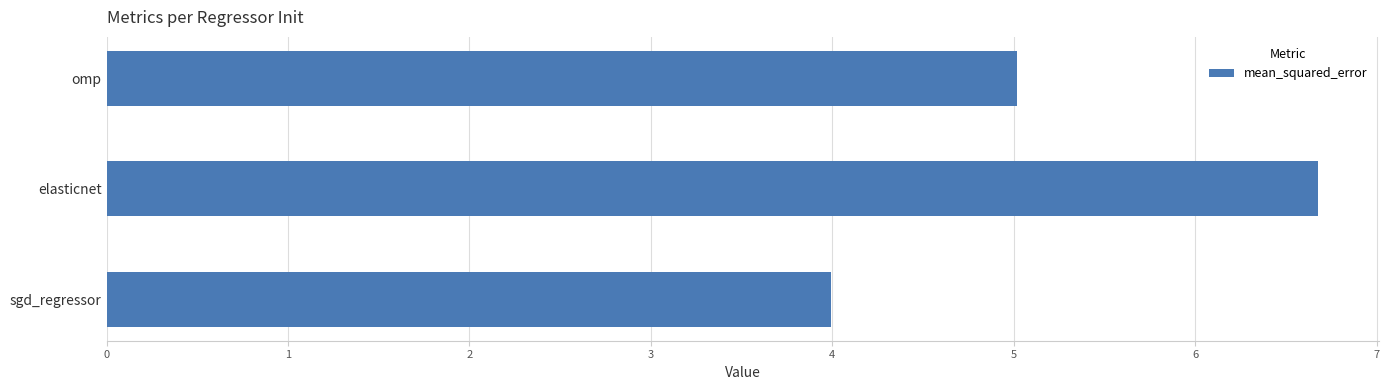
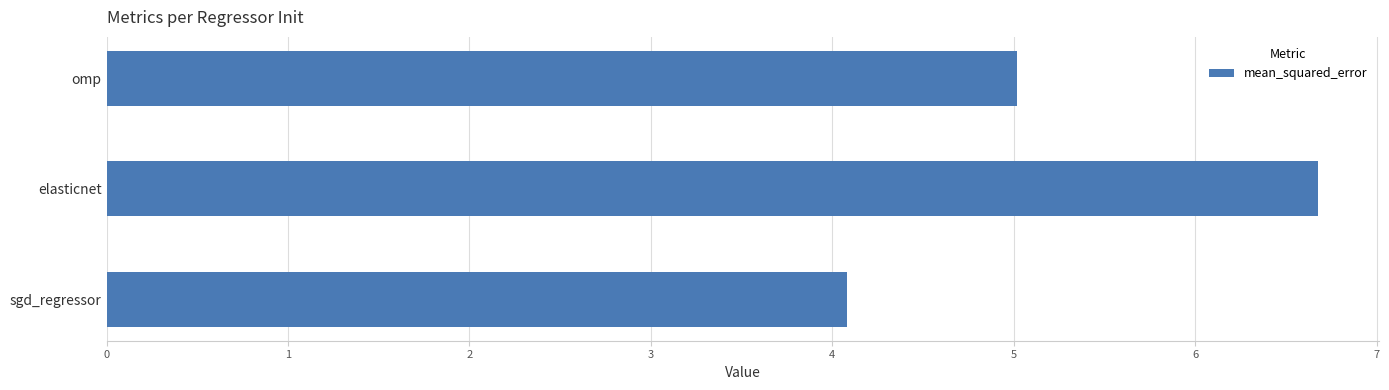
  {
    "omp": 5.02,
    "elasticnet": 6.68,
-   "sgd_regressor": 4.00
+   "sgd_regressor": 4.08
  }
